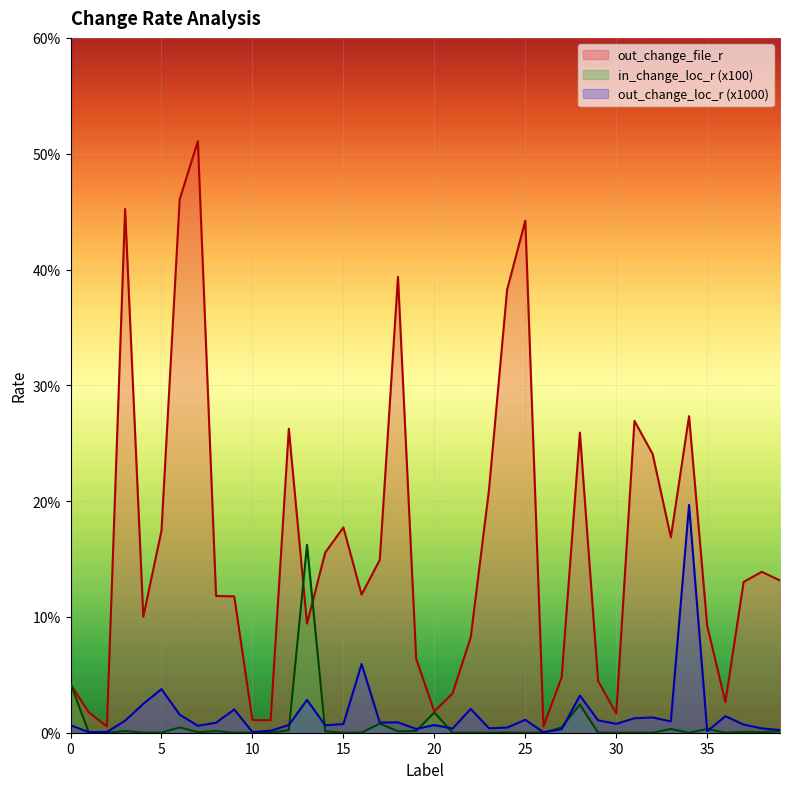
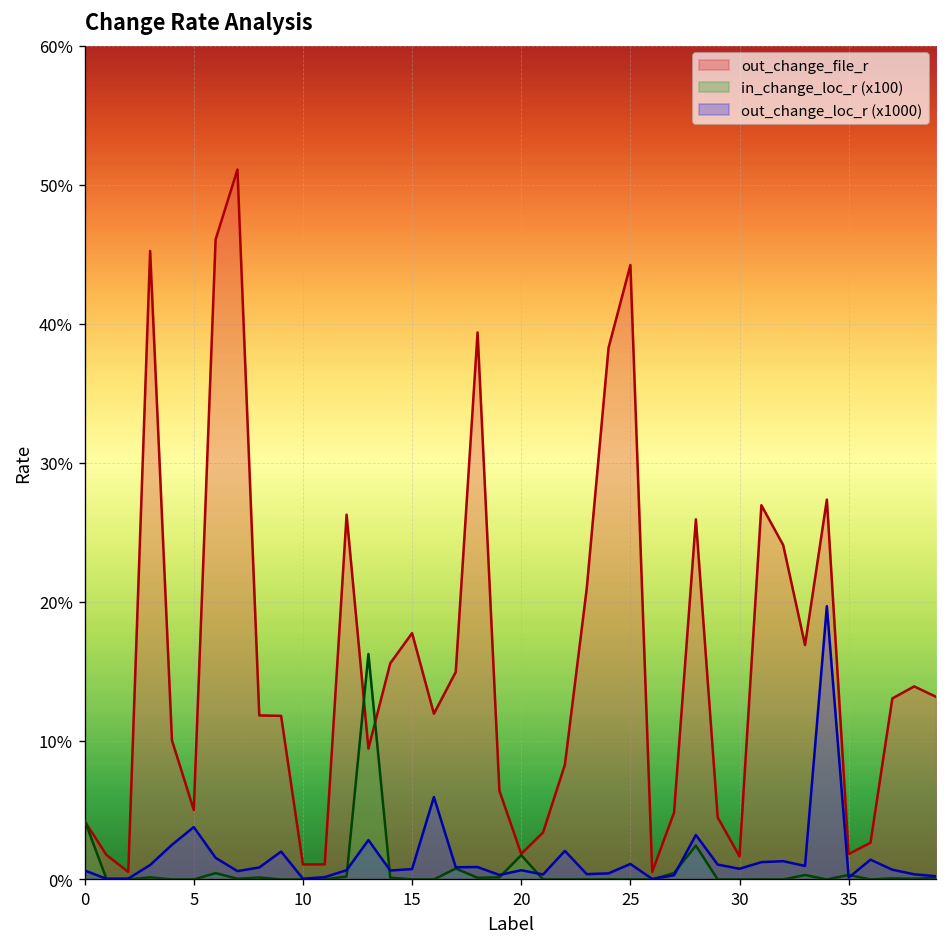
  {
    "out_change_file_r": {
-     "5": "17.5%",
+     "5": "5.0%",
      "10": "1.1%",
      "15": "17.7%",
      "25": "44.2%",
      "30": "1.7%",
-     "35": "9.2%"
+     "35": "1.8%"
    },
    "in_change_loc_r (x100)": {
      "5": "0.0%",
      "15": "0.0%",
      "25": "0.0%",
      "30": "0.0%"
    },
    "out_change_loc_r (x1000)": {
      "0": "0.6%",
      "5": "3.8%",
      "15": "0.7%",
      "20": "0.7%",
      "25": "1.1%",
      "30": "0.8%"
    }
  }
